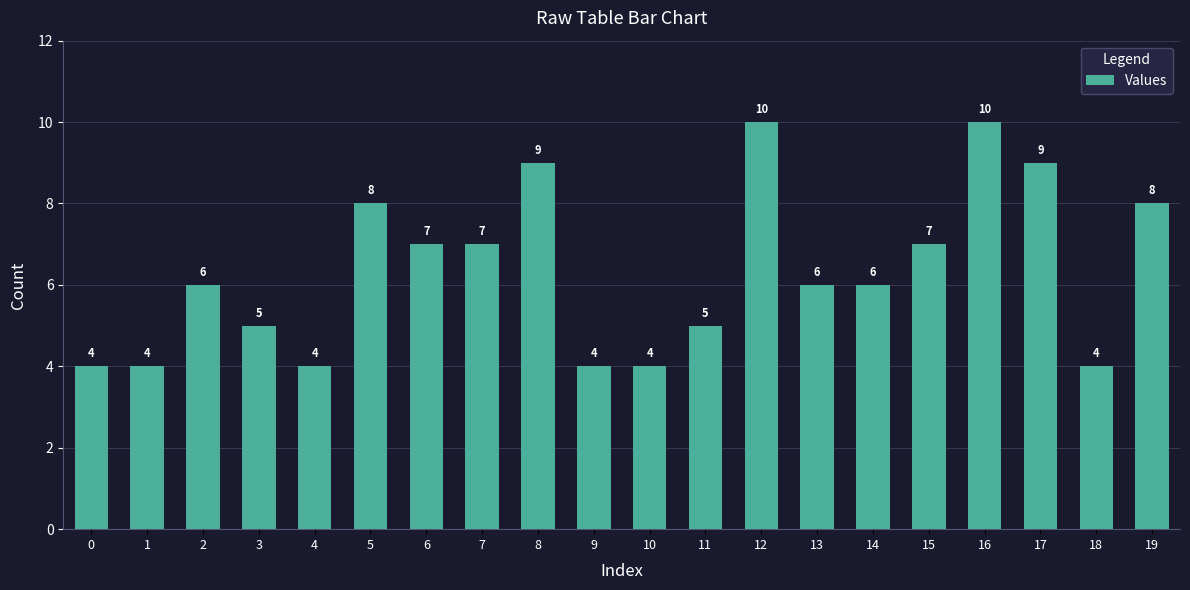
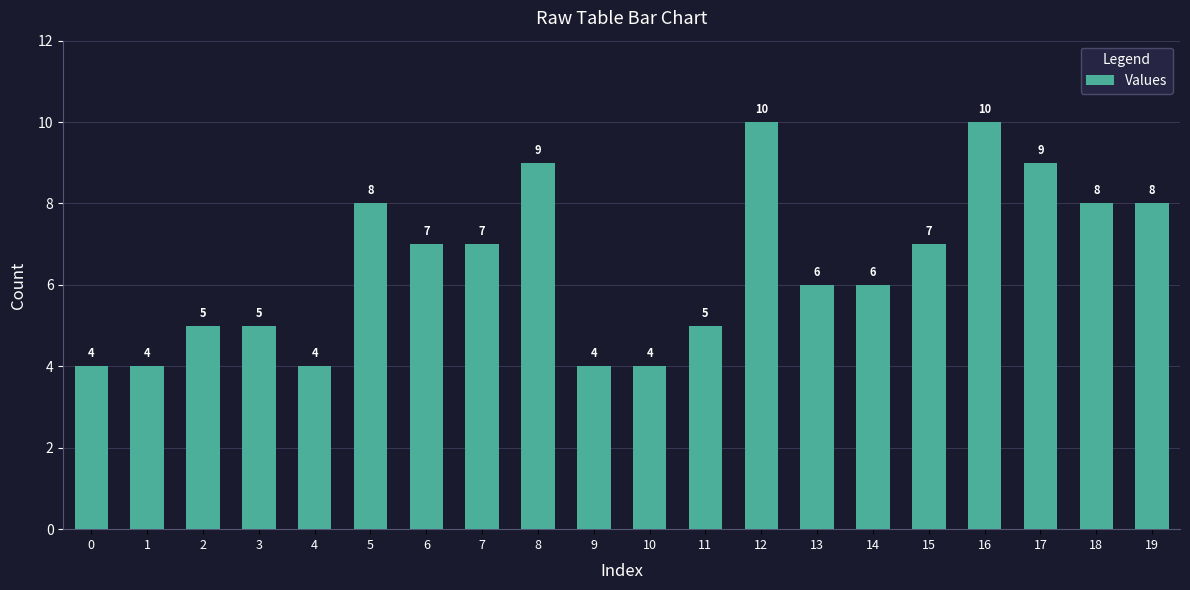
  {
    "0": 4,
    "1": 4,
-   "2": 6,
+   "2": 5,
    "3": 5,
    "4": 4,
    "5": 8,
    "6": 7,
    "7": 7,
    "8": 9,
    "9": 4,
    "10": 4,
    "11": 5,
    "12": 10,
    "13": 6,
    "14": 6,
    "15": 7,
    "16": 10,
    "17": 9,
-   "18": 4,
+   "18": 8,
    "19": 8
  }
